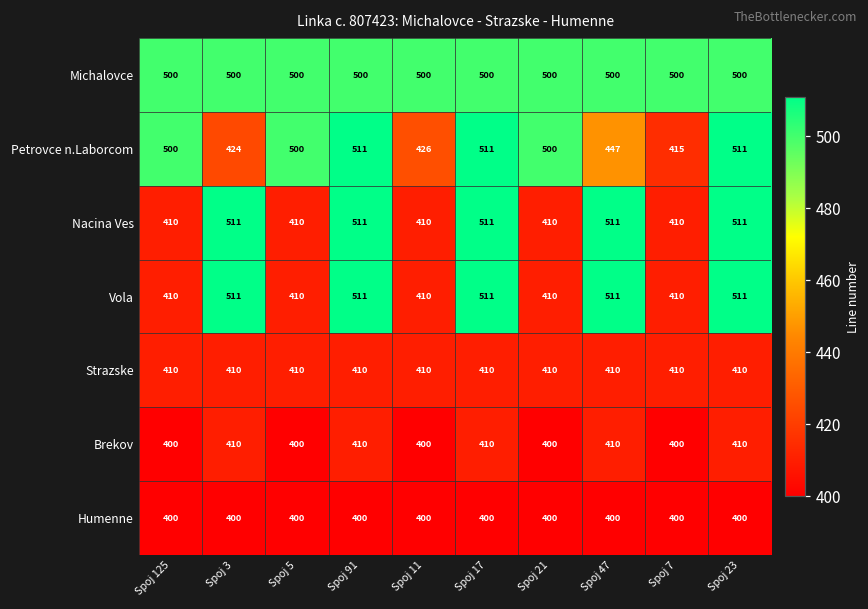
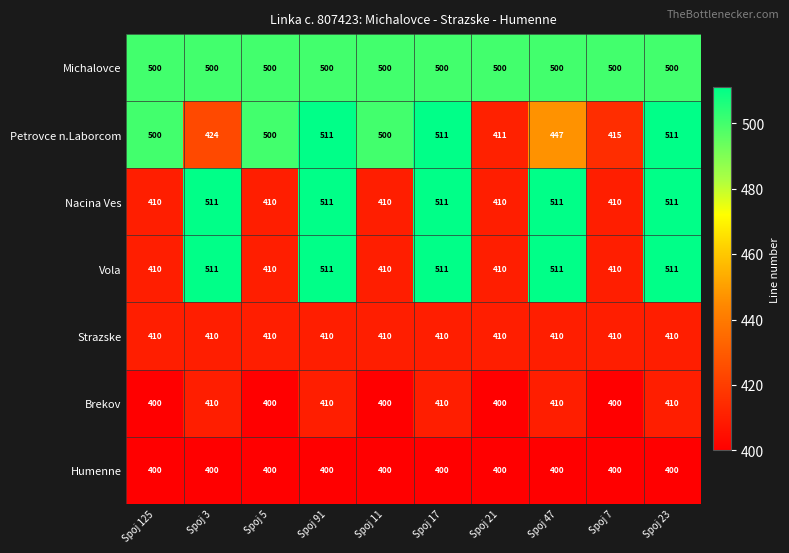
  {
    "Michalovce": {
      "Spoj 125": 500,
      "Spoj 3": 500,
      "Spoj 5": 500,
      "Spoj 91": 500,
      "Spoj 11": 500,
      "Spoj 17": 500,
      "Spoj 21": 500,
      "Spoj 47": 500,
      "Spoj 7": 500,
      "Spoj 23": 500
    },
    "Petrovce n.Laborcom": {
      "Spoj 125": 500,
      "Spoj 3": 424,
      "Spoj 5": 500,
      "Spoj 91": 511,
-     "Spoj 11": 426,
+     "Spoj 11": 500,
      "Spoj 17": 511,
-     "Spoj 21": 500,
+     "Spoj 21": 411,
      "Spoj 47": 447,
      "Spoj 7": 415,
      "Spoj 23": 511
    },
    "Nacina Ves": {
      "Spoj 125": 410,
      "Spoj 3": 511,
      "Spoj 5": 410,
      "Spoj 91": 511,
      "Spoj 11": 410,
      "Spoj 17": 511,
      "Spoj 21": 410,
      "Spoj 47": 511,
      "Spoj 7": 410,
      "Spoj 23": 511
    },
    "Vola": {
      "Spoj 125": 410,
      "Spoj 3": 511,
      "Spoj 5": 410,
      "Spoj 91": 511,
      "Spoj 11": 410,
      "Spoj 17": 511,
      "Spoj 21": 410,
      "Spoj 47": 511,
      "Spoj 7": 410,
      "Spoj 23": 511
    },
    "Strazske": {
      "Spoj 125": 410,
      "Spoj 3": 410,
      "Spoj 5": 410,
      "Spoj 91": 410,
      "Spoj 11": 410,
      "Spoj 17": 410,
      "Spoj 21": 410,
      "Spoj 47": 410,
      "Spoj 7": 410,
      "Spoj 23": 410
    },
    "Brekov": {
      "Spoj 125": 400,
      "Spoj 3": 410,
      "Spoj 5": 400,
      "Spoj 91": 410,
      "Spoj 11": 400,
      "Spoj 17": 410,
      "Spoj 21": 400,
      "Spoj 47": 410,
      "Spoj 7": 400,
      "Spoj 23": 410
    },
    "Humenne": {
      "Spoj 125": 400,
      "Spoj 3": 400,
      "Spoj 5": 400,
      "Spoj 91": 400,
      "Spoj 11": 400,
      "Spoj 17": 400,
      "Spoj 21": 400,
      "Spoj 47": 400,
      "Spoj 7": 400,
      "Spoj 23": 400
    }
  }
